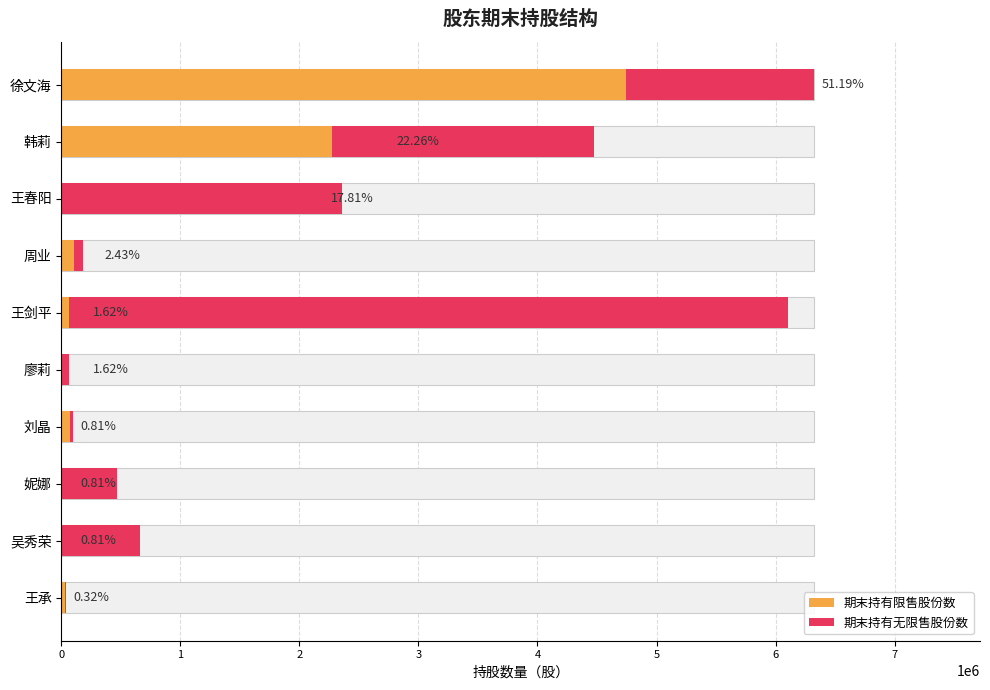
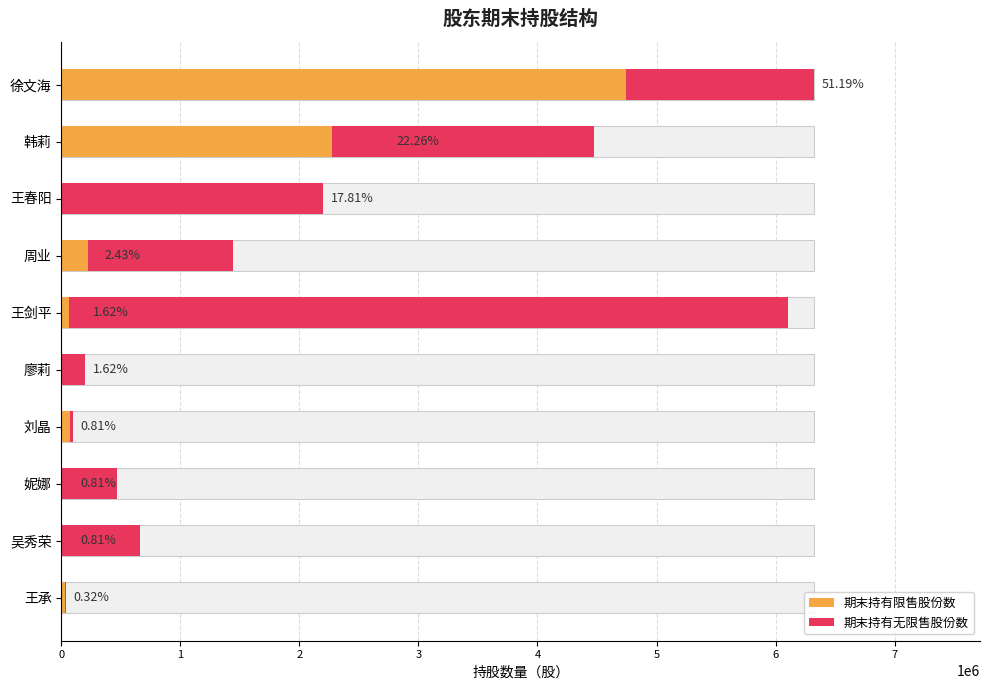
  {
    "期末持有限售股份数": {
      "王春阳": 0,
-     "周业": 110000,
+     "周业": 230000,
      "廖莉": 0,
      "妮娜": 0,
      "吴秀荣": 0
    },
    "期末持有无限售股份数": {
-     "王春阳": 2350000,
-     "周业": 80000,
-     "廖莉": 60000
+     "王春阳": 2200000,
+     "周业": 1220000,
+     "廖莉": 200000
    }
  }
